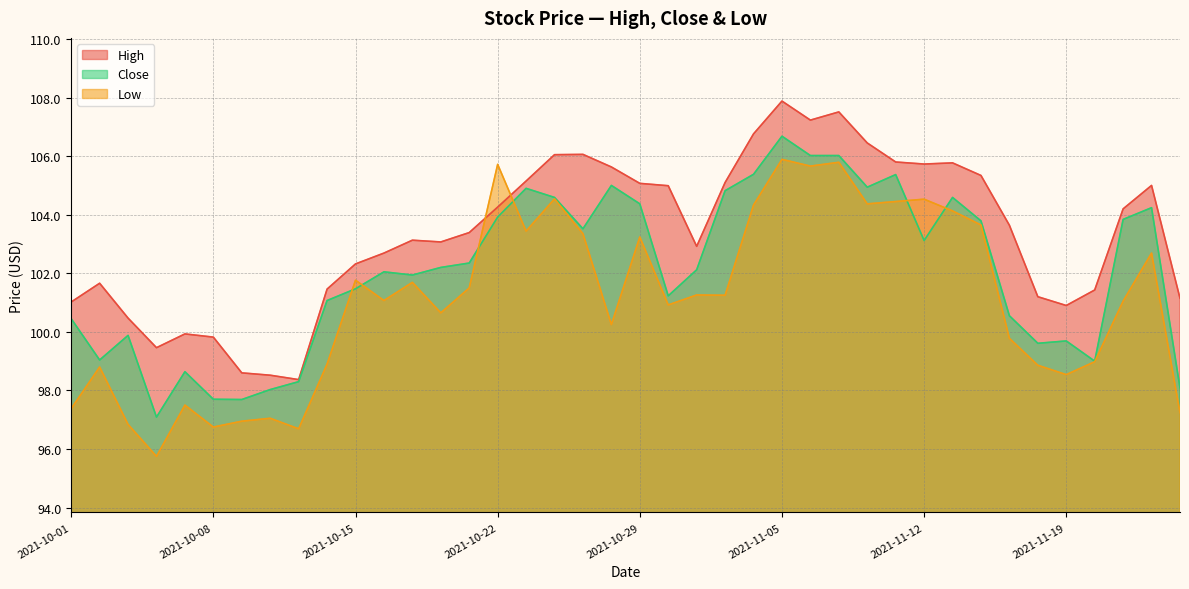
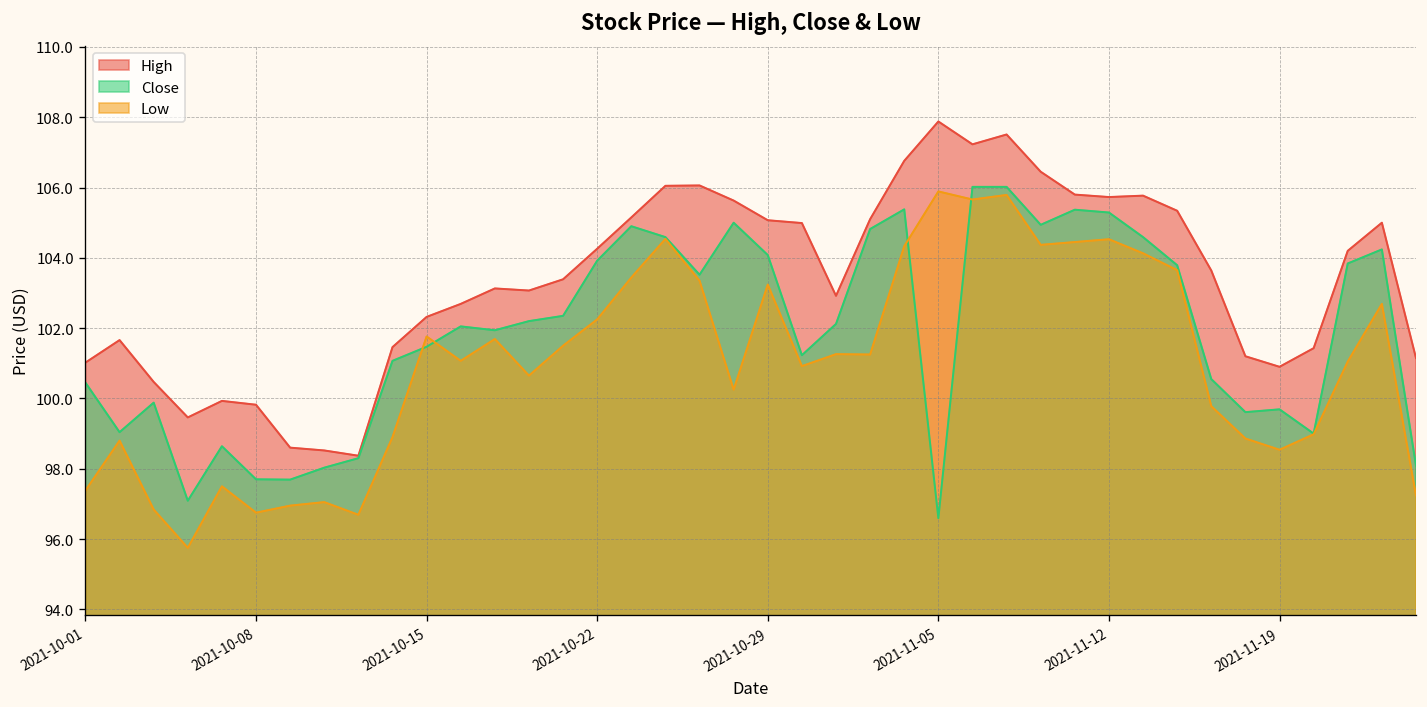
  {
    "High": {
      "2021-10-01": 101.0,
      "2021-10-08": 99.8,
      "2021-10-15": 102.3,
      "2021-10-22": 104.3,
      "2021-10-29": 105.1,
      "2021-11-05": 107.9,
      "2021-11-12": 105.7,
      "2021-11-19": 100.9
    },
    "Close": {
      "2021-10-01": 100.4,
      "2021-10-08": 97.7,
      "2021-10-15": 101.5,
      "2021-10-22": 103.9,
-     "2021-10-29": 104.4,
-     "2021-11-05": 106.7,
-     "2021-11-12": 103.1,
+     "2021-10-29": 104.1,
+     "2021-11-05": 96.6,
+     "2021-11-12": 105.3,
      "2021-11-19": 99.7
    },
    "Low": {
      "2021-10-01": 97.4,
      "2021-10-08": 96.8,
      "2021-10-15": 101.8,
-     "2021-10-22": 105.7,
+     "2021-10-22": 102.3,
      "2021-10-29": 103.2,
      "2021-11-05": 105.9,
      "2021-11-12": 104.5,
      "2021-11-19": 98.5
    }
  }
